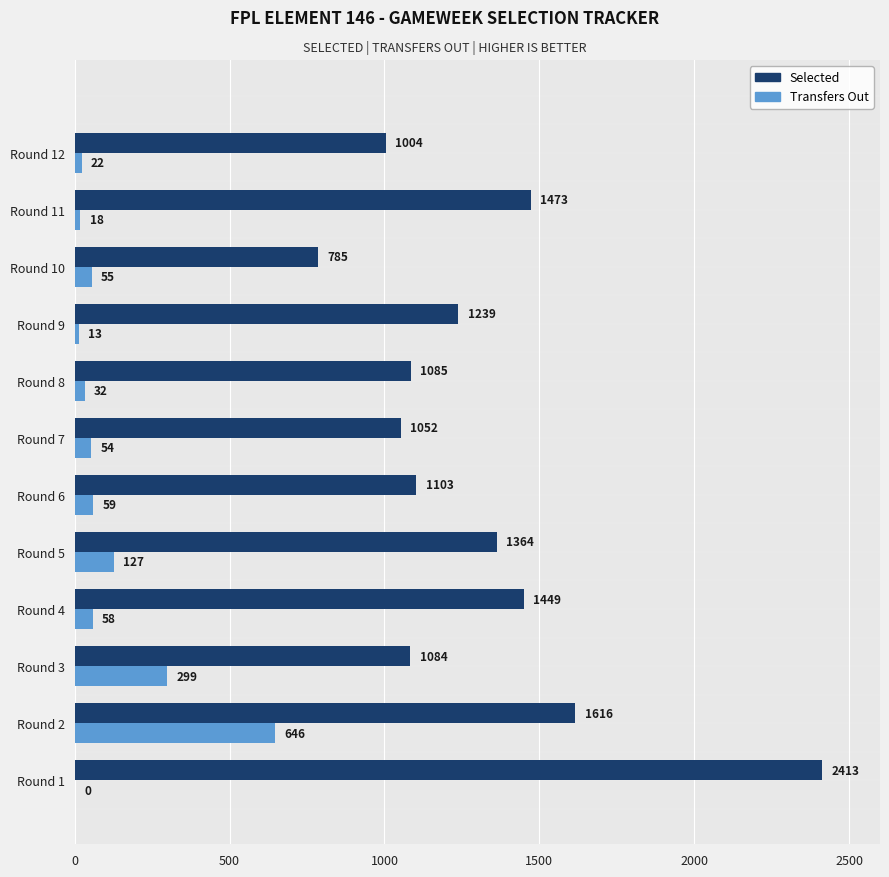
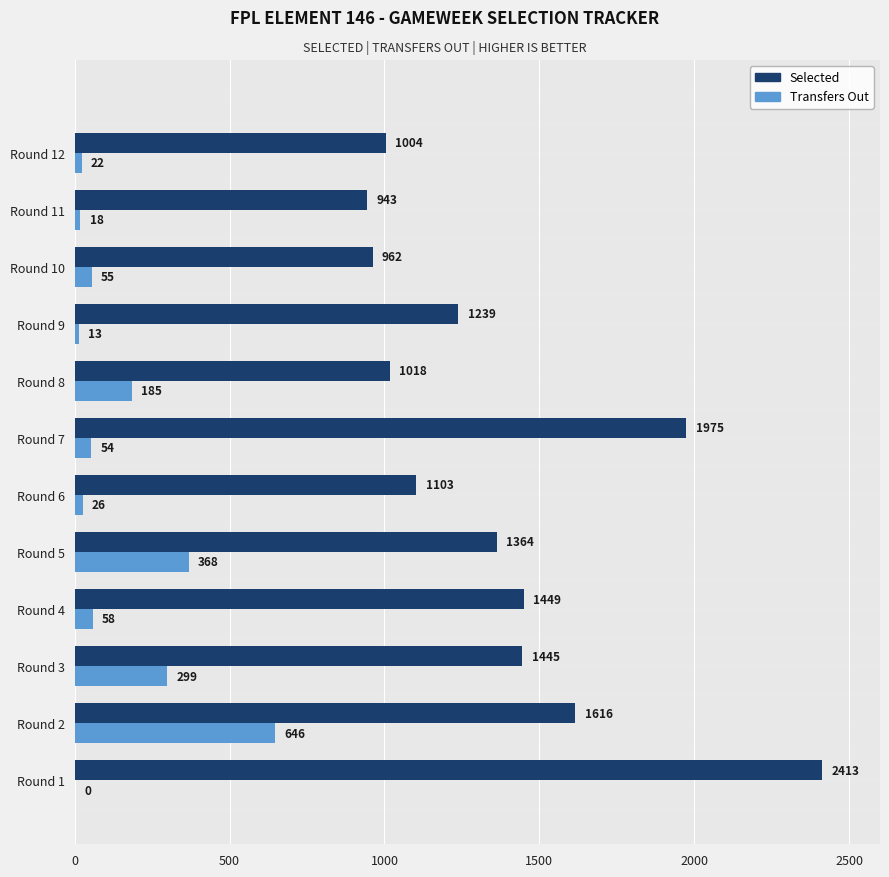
  {
    "Selected": {
      "Round 12": 1004,
-     "Round 11": 1473,
-     "Round 10": 785,
+     "Round 11": 943,
+     "Round 10": 962,
      "Round 9": 1239,
-     "Round 8": 1085,
-     "Round 7": 1052,
+     "Round 8": 1018,
+     "Round 7": 1975,
      "Round 6": 1103,
      "Round 5": 1364,
      "Round 4": 1449,
-     "Round 3": 1084,
+     "Round 3": 1445,
      "Round 2": 1616,
      "Round 1": 2413
    },
    "Transfers Out": {
      "Round 12": 22,
      "Round 11": 18,
      "Round 10": 55,
      "Round 9": 13,
-     "Round 8": 32,
+     "Round 8": 185,
      "Round 7": 54,
-     "Round 6": 59,
-     "Round 5": 127,
+     "Round 6": 26,
+     "Round 5": 368,
      "Round 4": 58,
      "Round 3": 299,
      "Round 2": 646,
      "Round 1": 0
    }
  }
